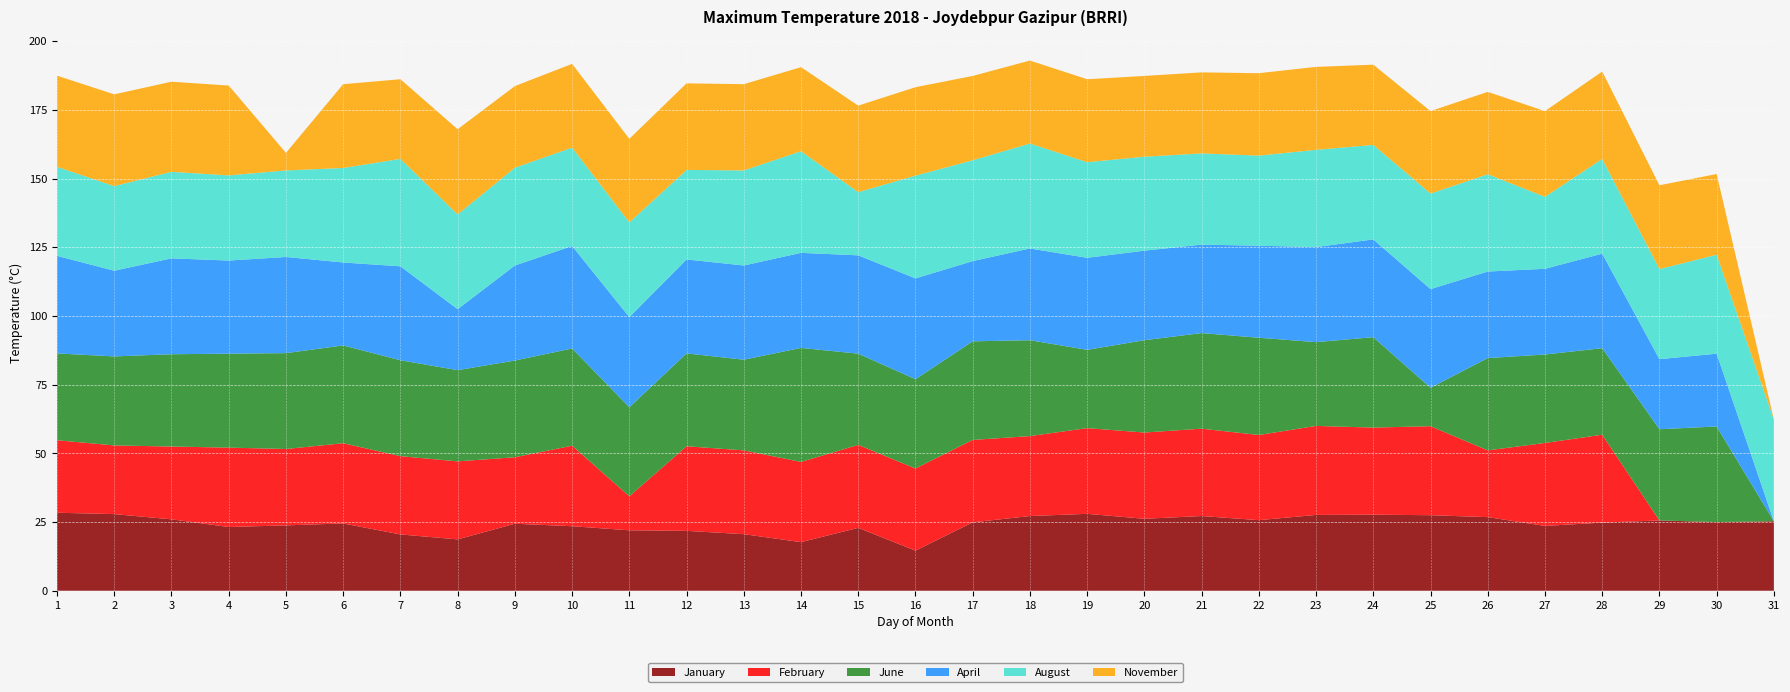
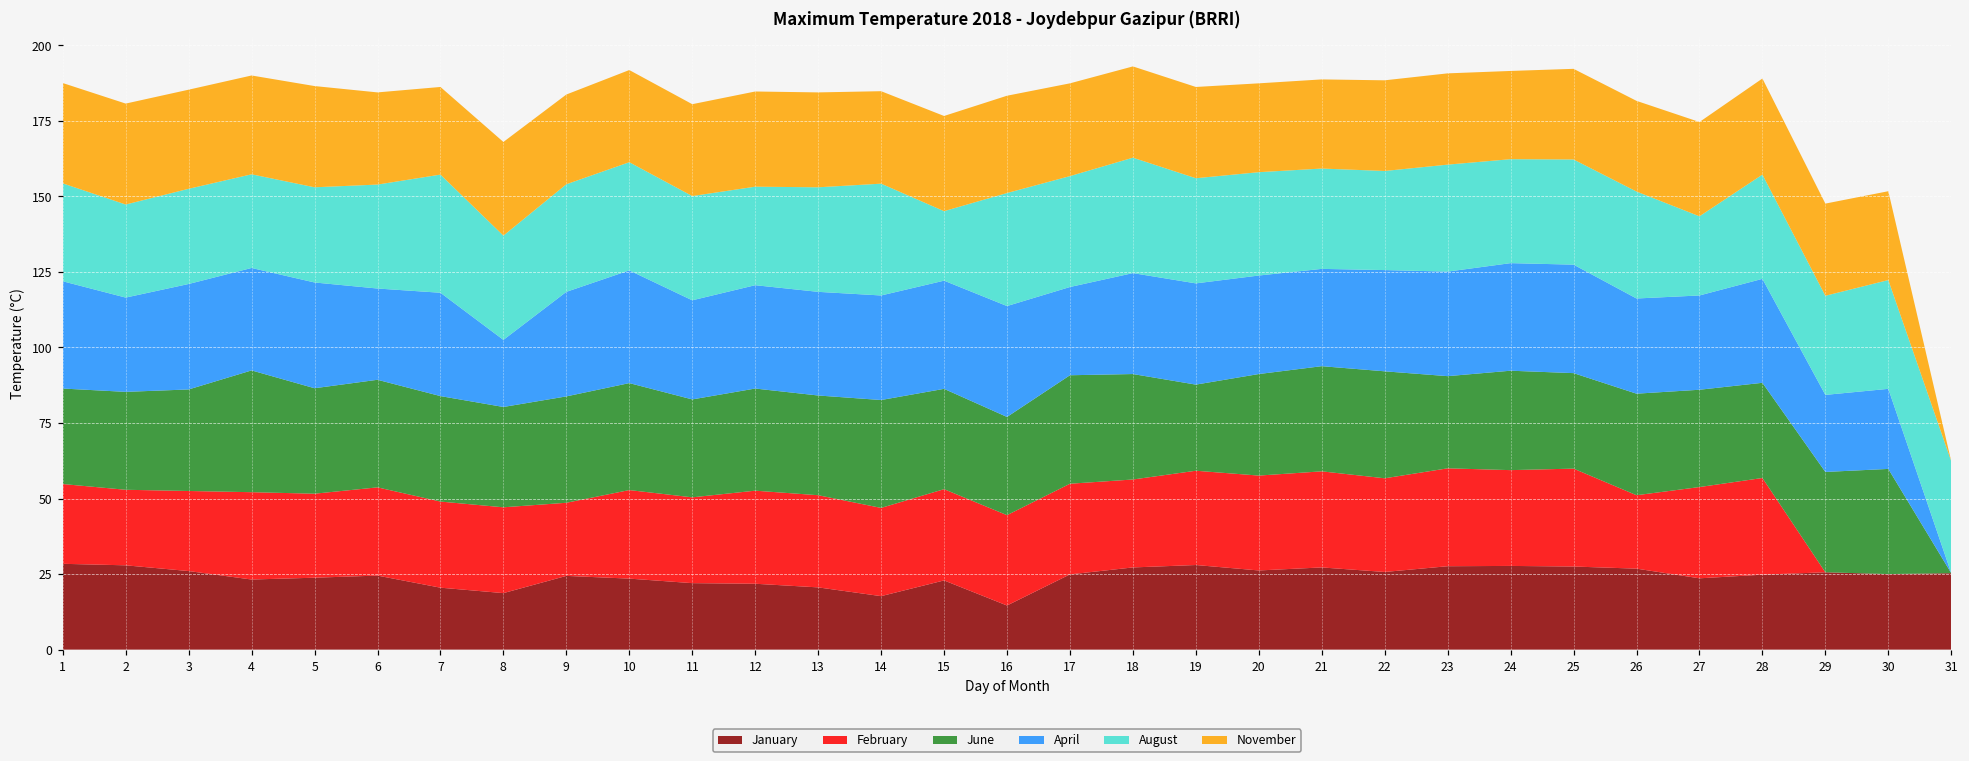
  {
    "January": {
      "1": 28,
      "2": 28,
      "3": 26,
      "4": 23,
      "5": 24,
      "6": 25,
      "7": 21,
      "8": 19,
      "9": 24,
      "10": 24,
      "11": 22,
      "12": 22,
      "13": 21,
      "14": 18,
      "15": 23,
      "16": 15,
      "17": 25,
      "18": 27,
      "19": 28,
      "20": 26,
      "21": 27,
      "22": 26,
      "23": 28,
      "24": 28,
      "25": 28,
      "26": 27,
      "27": 24,
      "28": 25
    },
    "February": {
      "1": 26,
      "2": 25,
      "3": 27,
      "4": 29,
      "5": 28,
      "6": 29,
      "7": 29,
      "8": 28,
      "9": 24,
      "10": 29,
-     "11": 12,
+     "11": 28,
      "12": 31,
      "13": 31,
      "14": 29,
      "15": 30,
      "16": 30,
      "17": 30,
      "18": 29,
      "19": 31,
      "20": 31,
      "21": 32,
      "22": 31,
      "23": 32,
      "24": 32,
      "25": 32,
      "26": 24,
      "27": 30,
      "28": 32
    },
    "June": {
      "1": 32,
      "2": 32,
      "3": 34,
-     "4": 34,
+     "4": 40,
      "5": 35,
      "6": 36,
      "7": 35,
      "8": 33,
      "9": 35,
      "10": 35,
      "11": 32,
      "12": 34,
      "13": 33,
-     "14": 42,
+     "14": 36,
      "15": 33,
      "16": 33,
      "17": 36,
      "18": 35,
      "19": 29,
      "20": 34,
      "21": 35,
      "22": 35,
      "23": 31,
      "24": 33,
-     "25": 14,
+     "25": 32,
      "26": 34,
      "27": 32,
      "28": 32,
      "29": 33,
      "30": 35
    },
    "April": {
      "1": 36,
      "2": 31,
      "3": 35,
      "4": 34,
      "5": 35,
      "6": 30,
      "7": 34,
      "8": 22,
      "9": 35,
      "10": 37,
      "11": 33,
      "12": 34,
      "13": 34,
      "14": 35,
      "15": 36,
      "16": 37,
      "17": 29,
      "18": 33,
      "19": 34,
      "20": 33,
      "21": 32,
      "22": 34,
      "23": 35,
      "24": 36,
      "25": 36,
      "26": 32,
      "27": 31,
      "28": 34,
      "29": 26,
      "30": 27
    },
    "August": {
      "1": 32,
      "2": 31,
      "3": 32,
      "4": 31,
      "5": 32,
      "6": 34,
      "7": 39,
      "8": 35,
      "9": 36,
      "10": 36,
      "11": 35,
      "12": 33,
      "13": 35,
      "14": 37,
      "15": 23,
      "16": 37,
      "17": 37,
      "18": 38,
      "19": 35,
      "20": 34,
      "21": 33,
      "22": 33,
      "23": 35,
      "24": 34,
      "25": 35,
      "26": 35,
      "27": 26,
      "28": 35,
      "29": 33,
      "30": 36
    },
    "November": {
      "1": 33,
      "2": 33,
      "3": 33,
      "4": 33,
-     "5": 6,
+     "5": 34,
      "6": 31,
      "7": 29,
      "8": 31,
      "9": 30,
      "10": 31,
      "11": 30,
      "12": 32,
      "13": 31,
      "14": 31,
      "15": 32,
      "16": 32,
      "17": 31,
      "18": 30,
      "19": 30,
      "20": 29,
      "21": 30,
      "22": 30,
      "23": 30,
      "24": 29,
      "25": 30,
      "26": 30,
      "27": 31,
      "28": 32,
      "29": 31,
      "30": 29
    }
  }
